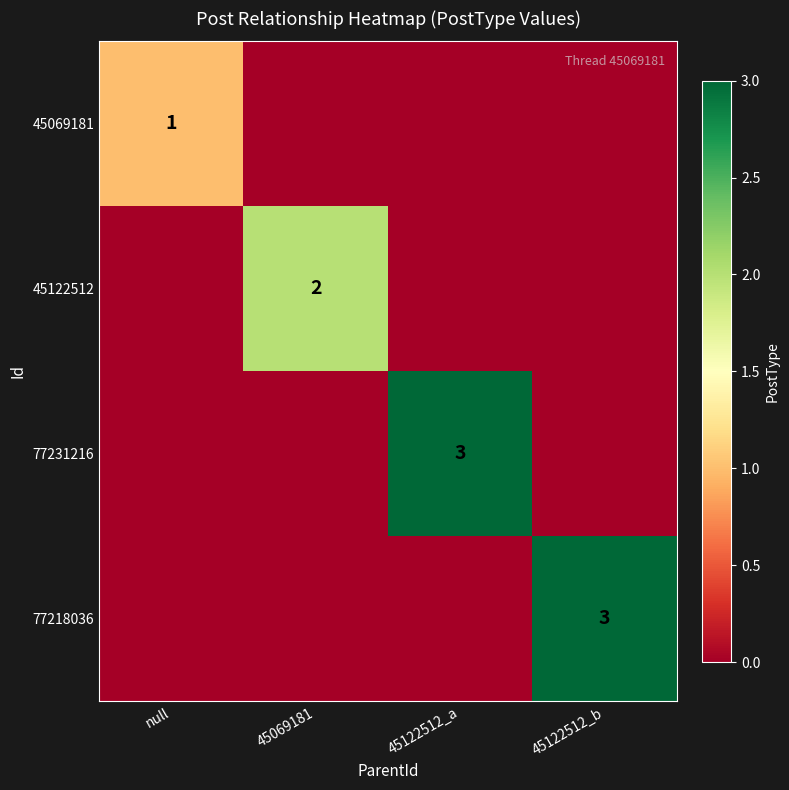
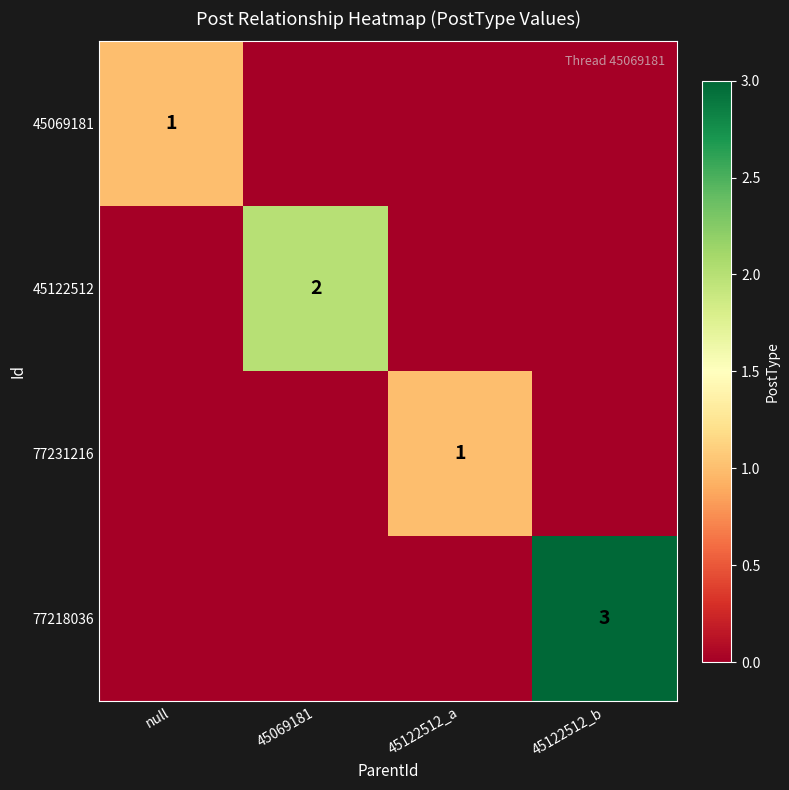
  {
    "45069181": {
      "null": 1,
      "45122512_b": 45069181
    },
    "45122512": {
      "45069181": 2
    },
    "77231216": {
-     "45122512_a": 3
+     "45122512_a": 1
    },
    "77218036": {
      "45122512_b": 3
    }
  }
